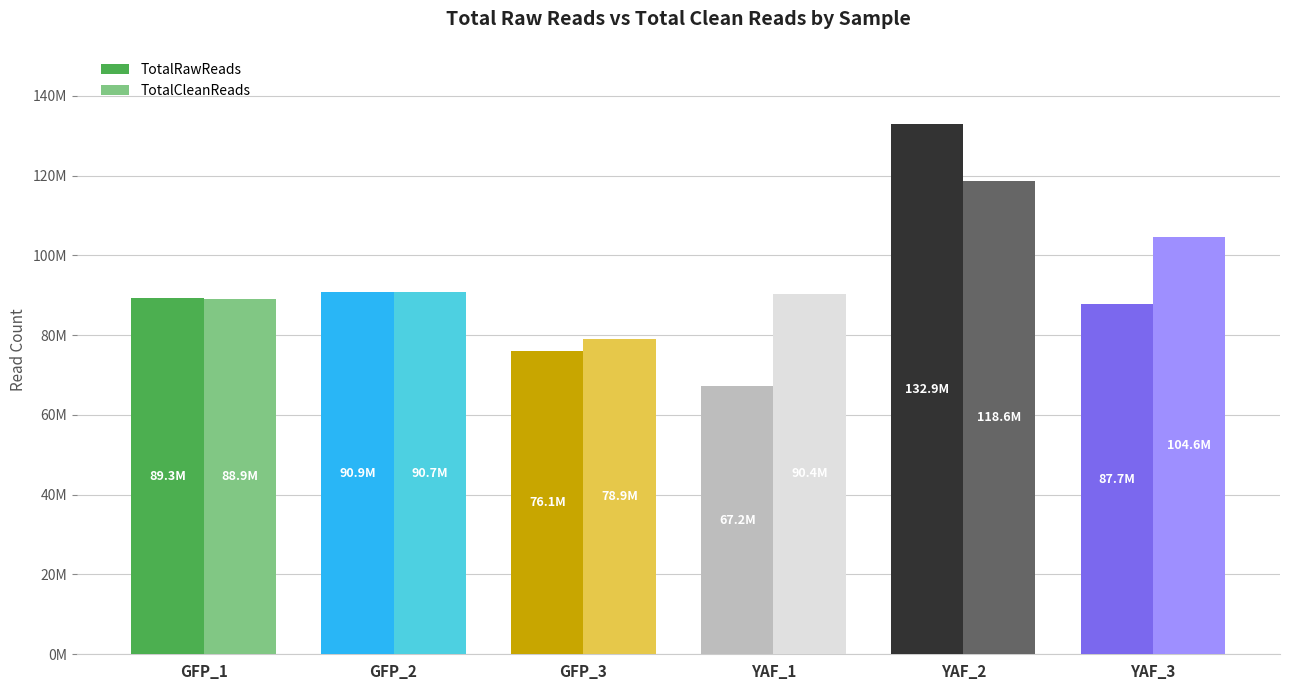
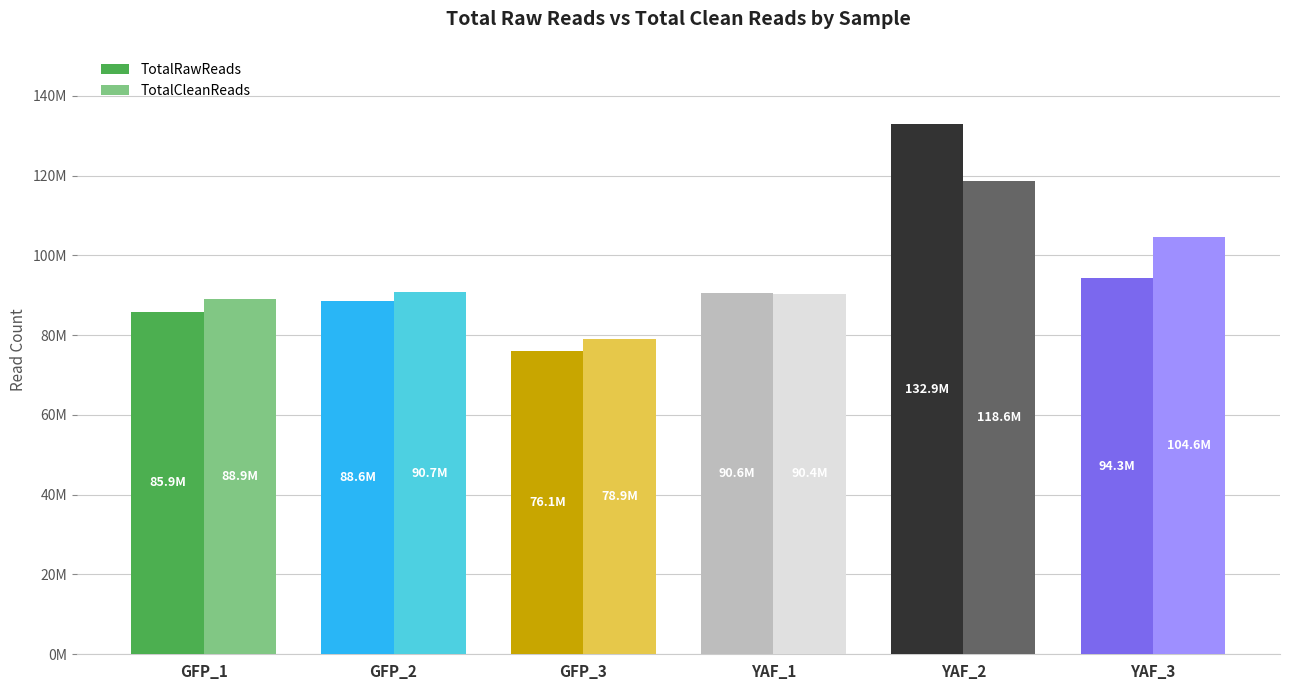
  {
    "TotalRawReads": {
-     "GFP_1": "89.3M",
-     "GFP_2": "90.9M",
+     "GFP_1": "85.9M",
+     "GFP_2": "88.6M",
      "GFP_3": "76.1M",
-     "YAF_1": "67.2M",
+     "YAF_1": "90.6M",
      "YAF_2": "132.9M",
-     "YAF_3": "87.7M"
+     "YAF_3": "94.3M"
    },
    "TotalCleanReads": {
      "GFP_1": "88.9M",
      "GFP_2": "90.7M",
      "GFP_3": "78.9M",
      "YAF_2": "118.6M",
      "YAF_3": "104.6M"
    }
  }
